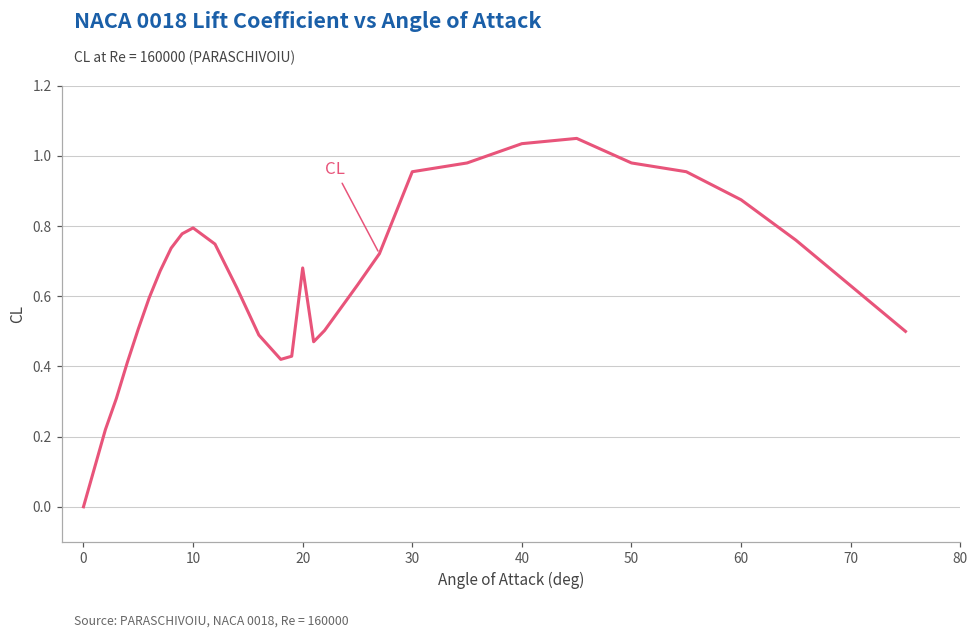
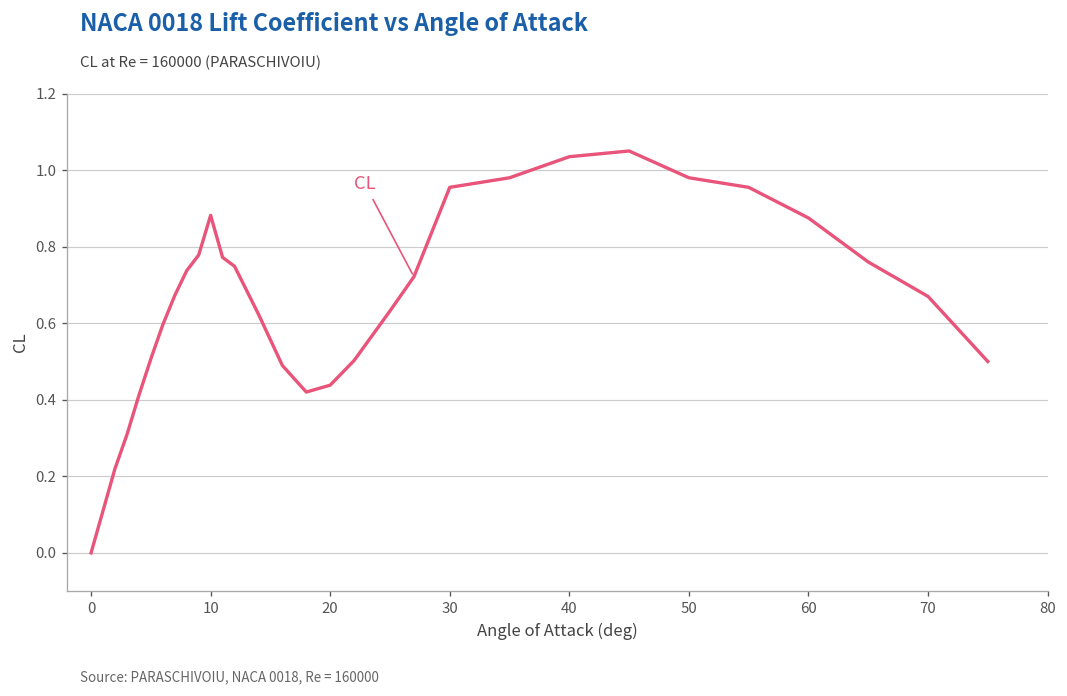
  {
    "0": 0.00,
-   "10": 0.79,
-   "20": 0.68,
+   "10": 0.88,
+   "20": 0.44,
    "30": 0.96,
    "40": 1.04,
    "50": 0.98,
    "60": 0.88,
-   "70": 0.63
+   "70": 0.67
  }
